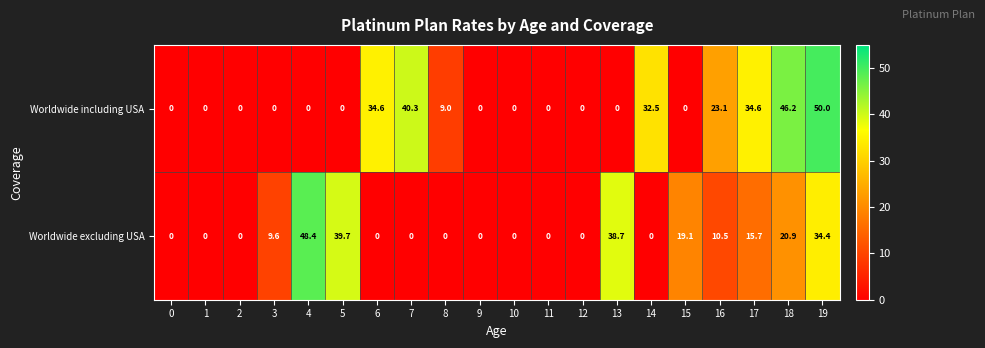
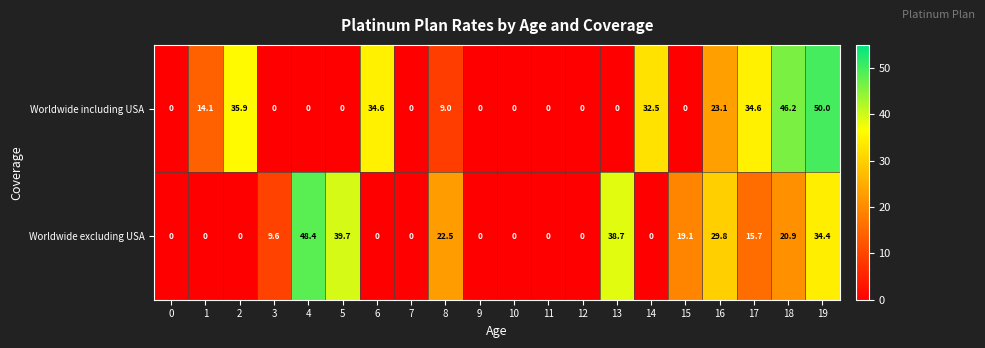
  {
    "Worldwide including USA": {
      "0": 0,
-     "1": 0,
-     "2": 0,
+     "1": 14.1,
+     "2": 35.9,
      "3": 0,
      "4": 0,
      "5": 0,
      "6": 34.6,
-     "7": 40.3,
+     "7": 0,
      "8": 9.0,
      "9": 0,
      "10": 0,
      "11": 0,
      "12": 0,
      "13": 0,
      "14": 32.5,
      "15": 0,
      "16": 23.1,
      "17": 34.6,
      "18": 46.2,
      "19": 50.0
    },
    "Worldwide excluding USA": {
      "0": 0,
      "1": 0,
      "2": 0,
      "3": 9.6,
      "4": 48.4,
      "5": 39.7,
      "6": 0,
      "7": 0,
-     "8": 0,
+     "8": 22.5,
      "9": 0,
      "10": 0,
      "11": 0,
      "12": 0,
      "13": 38.7,
      "14": 0,
      "15": 19.1,
-     "16": 10.5,
+     "16": 29.8,
      "17": 15.7,
      "18": 20.9,
      "19": 34.4
    }
  }
